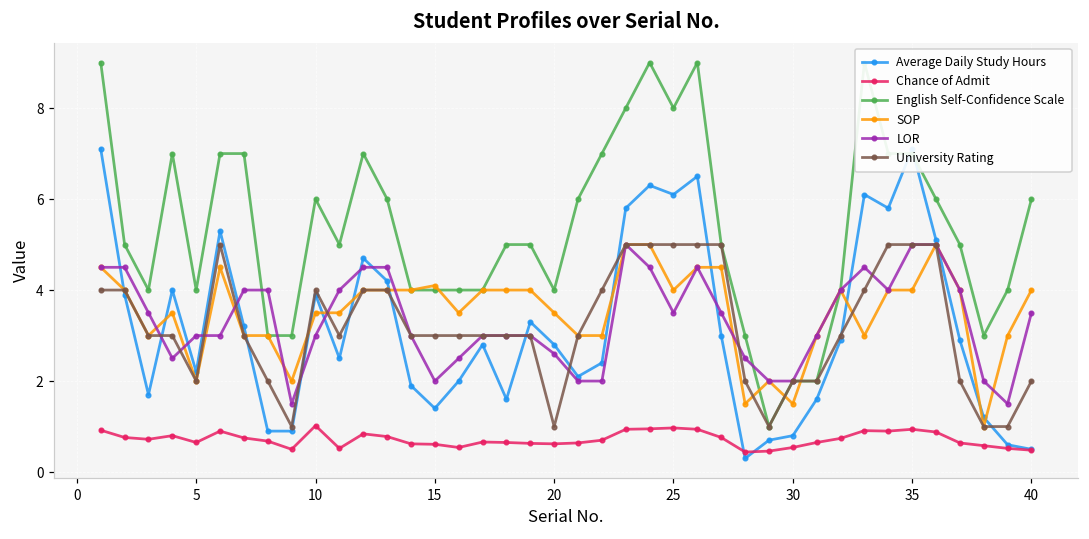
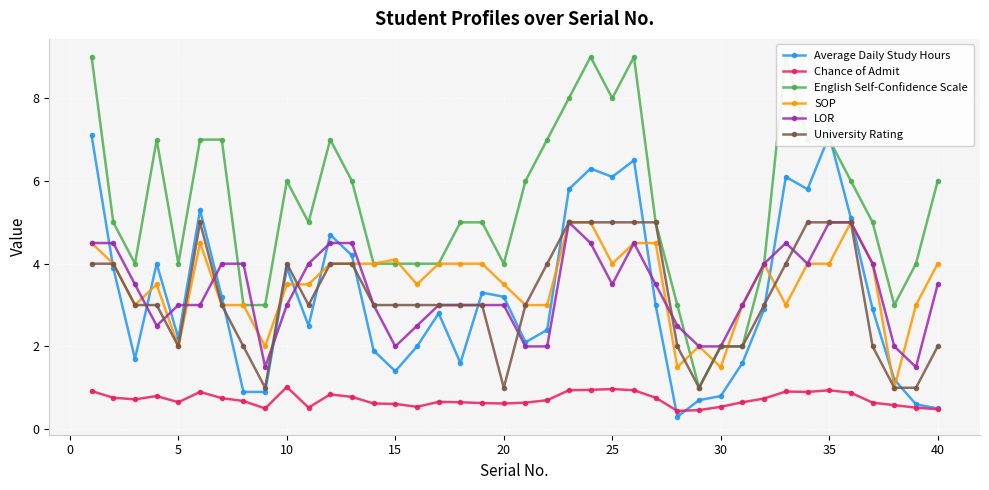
  {
    "Average Daily Study Hours": {
      "5": 2.2,
      "10": 3.9,
      "15": 1.4,
-     "20": 2.8,
+     "20": 3.2,
      "25": 6.1,
      "30": 0.8
    },
    "Chance of Admit": {
      "5": 0.7,
      "10": 1.0,
      "15": 0.6,
      "20": 0.6,
      "25": 1.0,
      "30": 0.5,
      "35": 0.9
    },
    "English Self-Confidence Scale": {
      "5": 4.0,
      "10": 6.0,
      "15": 4.0,
      "20": 4.0,
      "25": 8.0,
      "40": 6.0
    },
    "SOP": {
      "10": 3.5,
      "15": 4.1,
      "20": 3.5,
      "25": 4.0,
      "30": 1.5,
      "35": 4.0,
      "40": 4.0
    },
    "LOR": {
      "5": 3.0,
      "10": 3.0,
      "15": 2.0,
-     "20": 2.6,
+     "20": 3.0,
      "25": 3.5,
      "40": 3.5
    },
    "University Rating": {
      "10": 4.0,
      "15": 3.0,
      "20": 1.0,
      "25": 5.0,
      "40": 2.0
    }
  }
